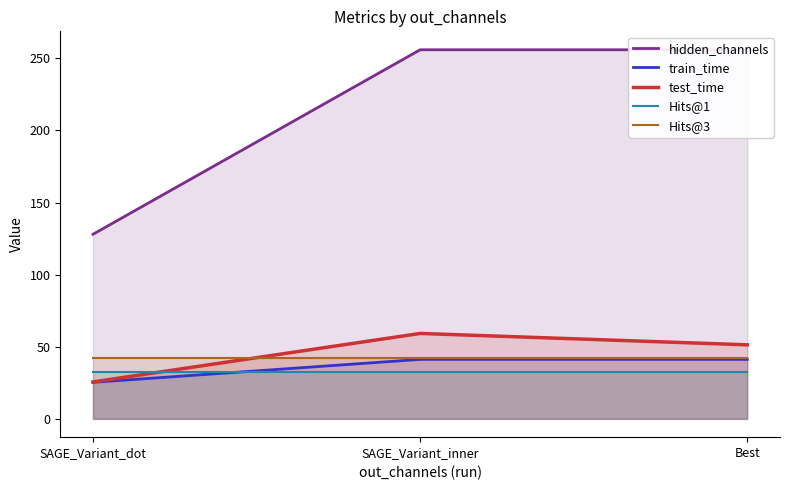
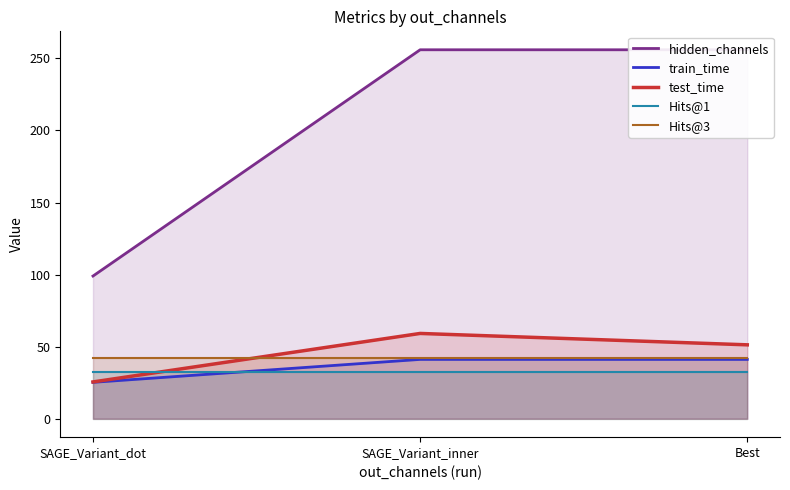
  {
    "hidden_channels": {
-     "SAGE_Variant_dot": 128,
+     "SAGE_Variant_dot": 99,
      "SAGE_Variant_inner": 256
    },
    "test_time": {
      "SAGE_Variant_inner": 59,
      "Best": 51
    },
    "Hits@1": {
      "SAGE_Variant_dot": 32,
      "SAGE_Variant_inner": 32,
      "Best": 32
    },
    "Hits@3": {
      "SAGE_Variant_dot": 42
    }
  }
